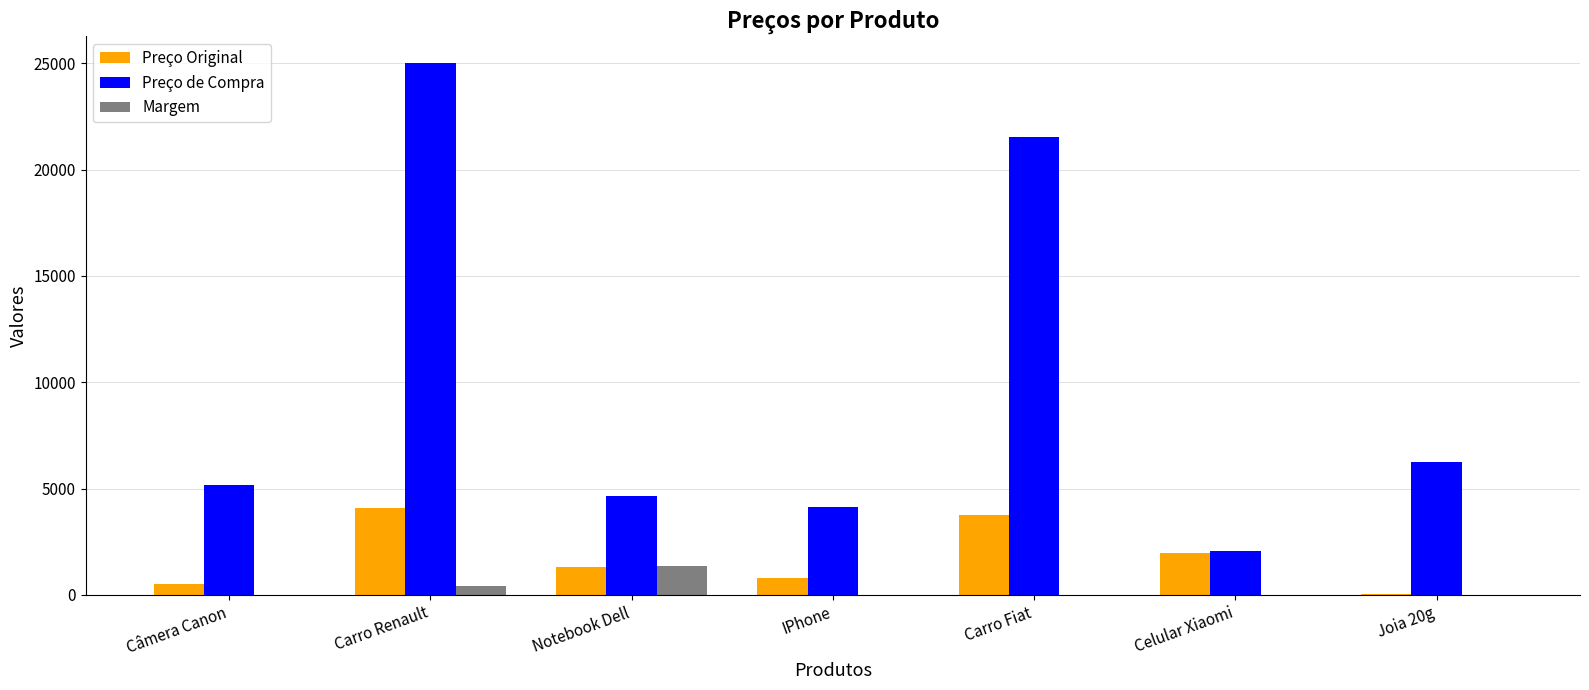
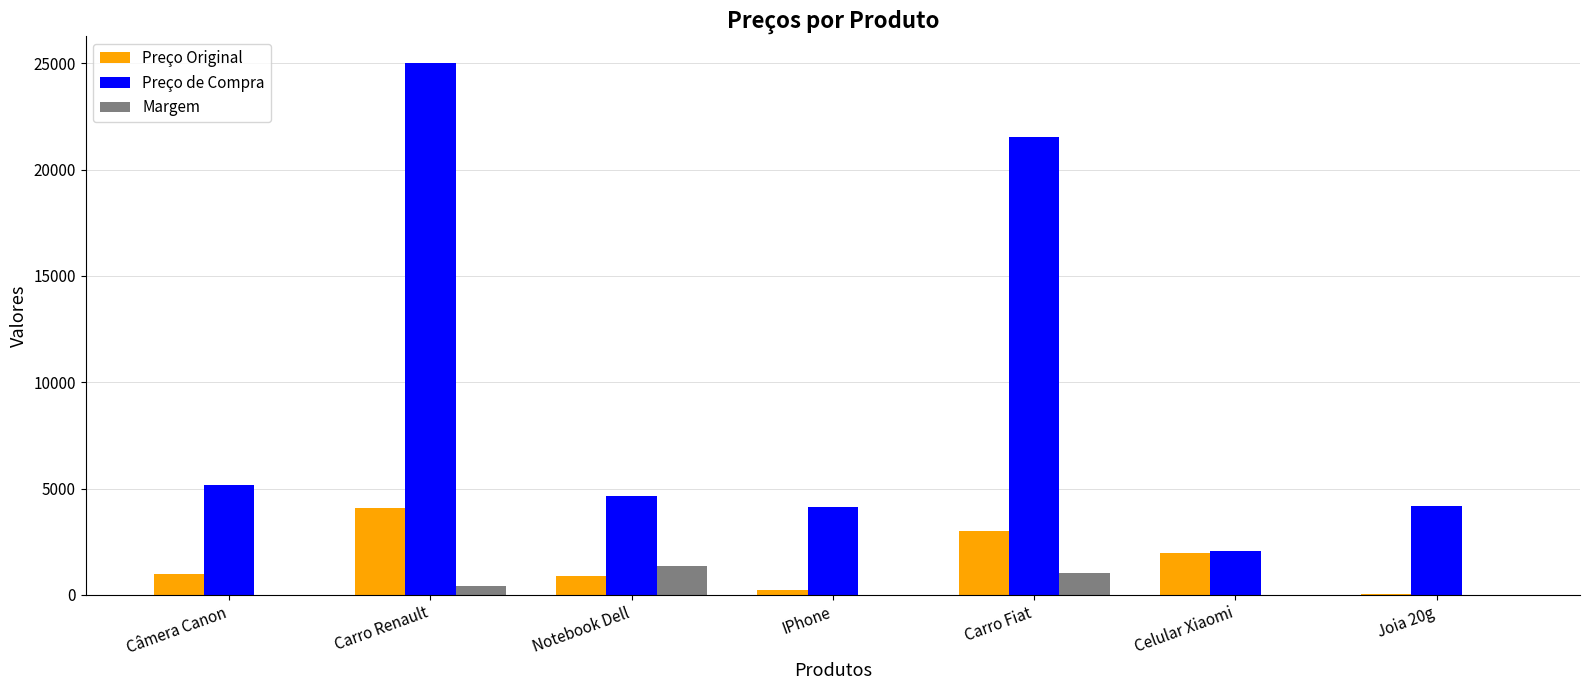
  {
    "Preço Original": {
-     "Câmera Canon": 500,
+     "Câmera Canon": 1000,
      "Carro Renault": 4100,
-     "Notebook Dell": 1300,
-     "IPhone": 800,
-     "Carro Fiat": 3800,
+     "Notebook Dell": 900,
+     "IPhone": 200,
+     "Carro Fiat": 3000,
      "Celular Xiaomi": 2000
    },
    "Preço de Compra": {
      "Câmera Canon": 5200,
      "Carro Renault": 25000,
      "Notebook Dell": 4600,
      "IPhone": 4100,
      "Carro Fiat": 21500,
      "Celular Xiaomi": 2100,
-     "Joia 20g": 6200
+     "Joia 20g": 4200
    },
    "Margem": {
      "Carro Renault": 400,
      "Notebook Dell": 1300,
-     "Carro Fiat": 0
+     "Carro Fiat": 1000
    }
  }
